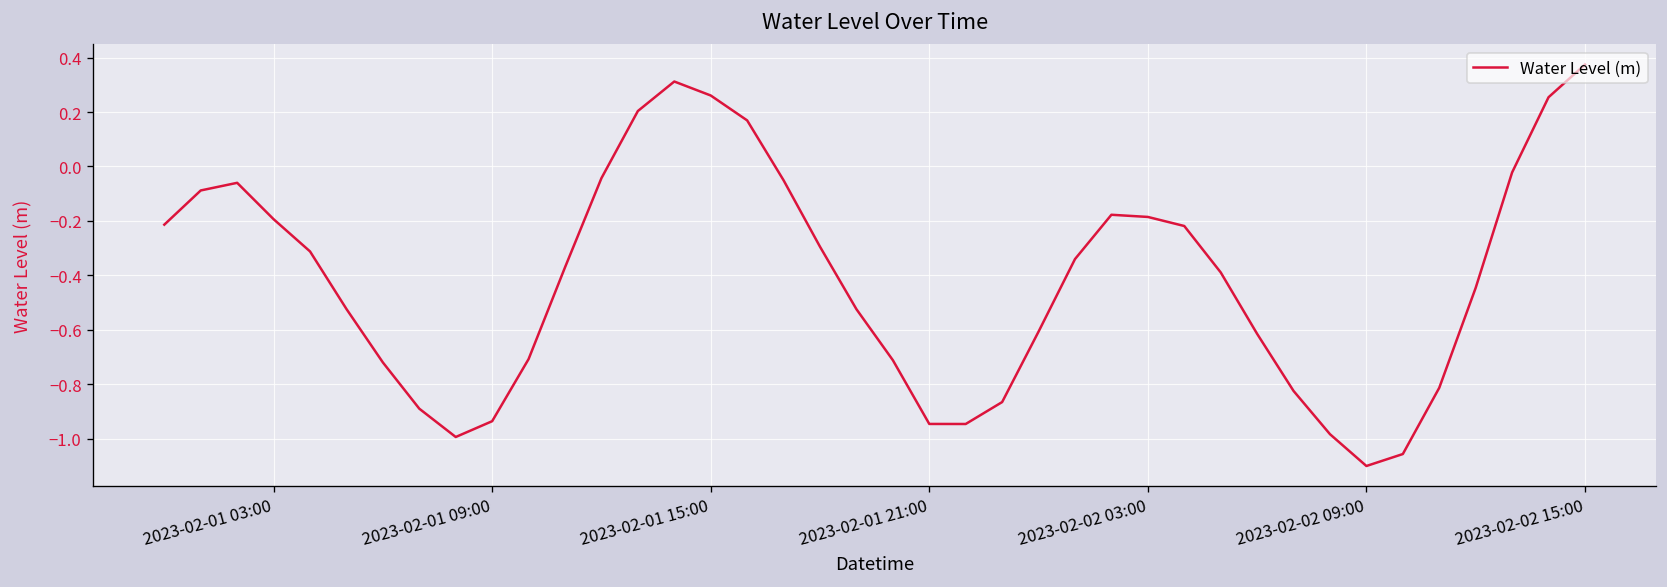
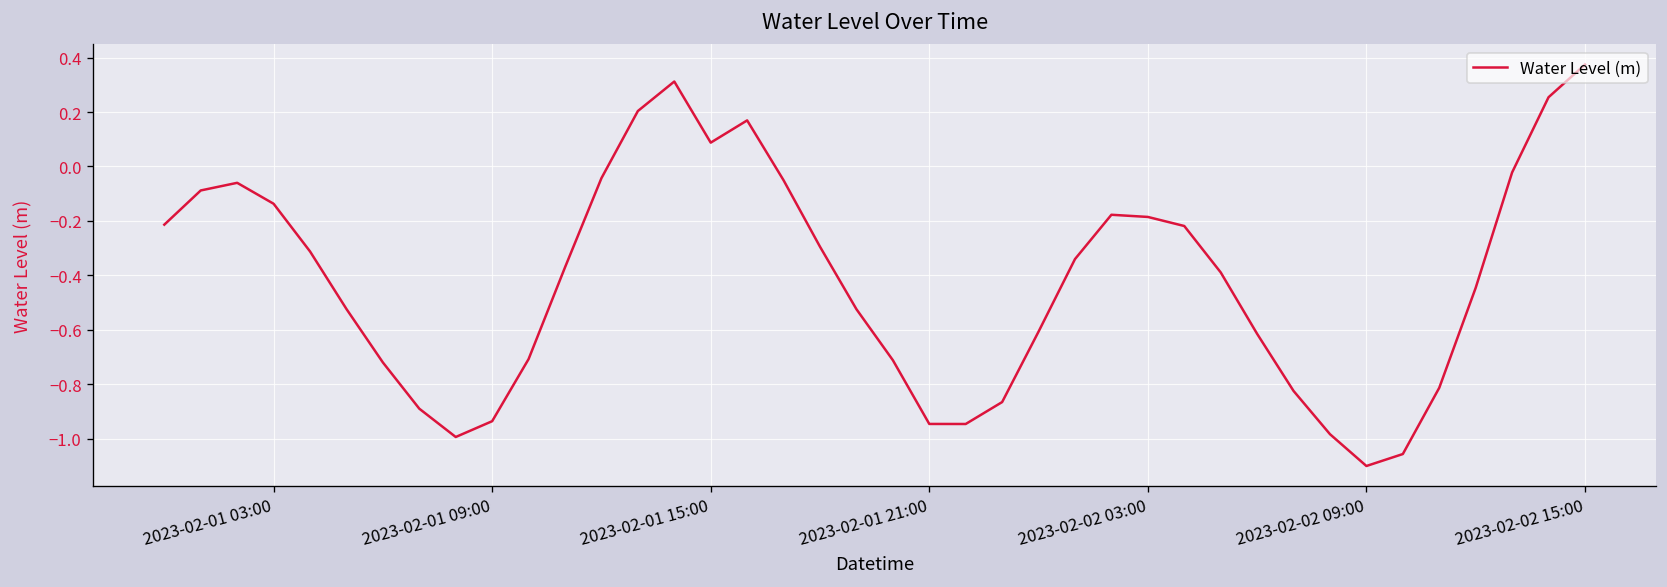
  {
-   "2023-02-01 03:00": -0.19,
+   "2023-02-01 03:00": -0.14,
    "2023-02-01 09:00": -0.94,
-   "2023-02-01 15:00": 0.26,
+   "2023-02-01 15:00": 0.09,
    "2023-02-01 21:00": -0.95,
    "2023-02-02 03:00": -0.19,
    "2023-02-02 09:00": -1.10
  }
